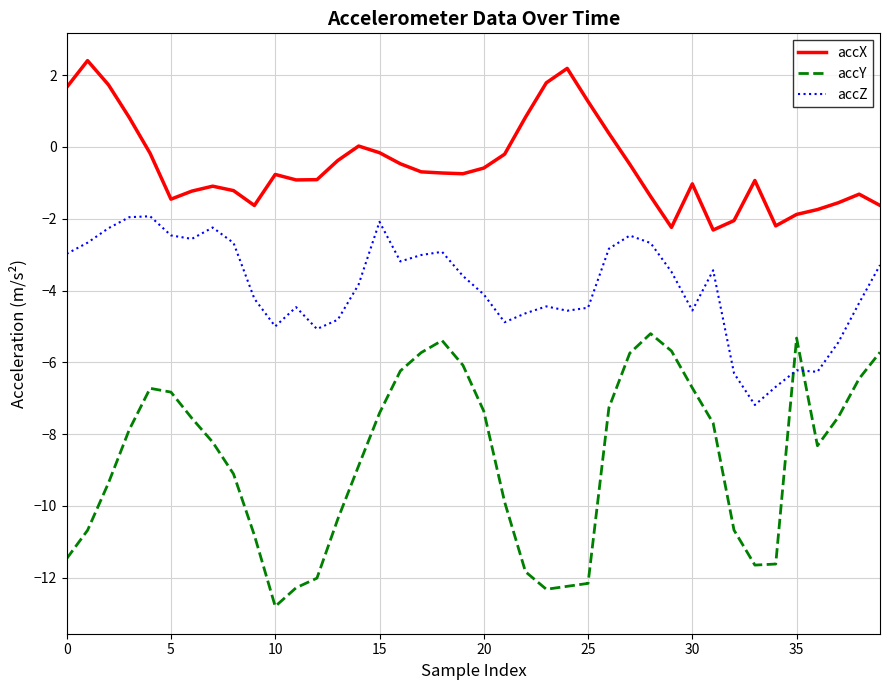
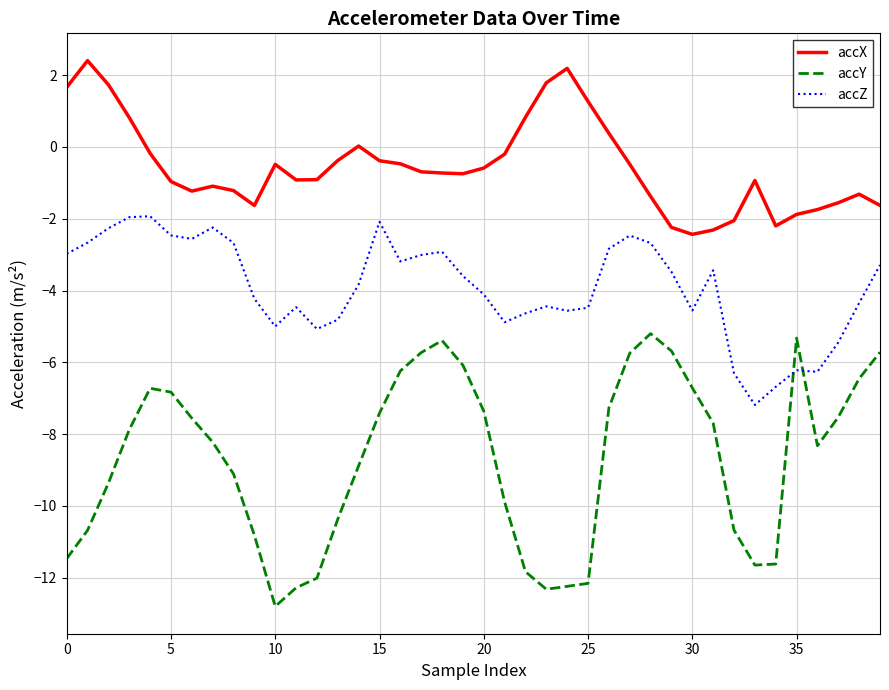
  {
    "accX": {
      "0": 1.7,
-     "5": -1.5,
-     "10": -0.8,
-     "15": -0.2,
+     "5": -1.0,
+     "10": -0.5,
+     "15": -0.4,
      "20": -0.6,
      "25": 1.3,
-     "30": -1.0,
+     "30": -2.4,
      "35": -1.9
    },
    "accY": {
      "0": -11.5,
      "5": -6.8,
      "10": -12.8,
      "15": -7.4,
      "20": -7.4,
      "25": -12.2,
      "30": -6.7,
      "35": -5.3
    },
    "accZ": {
      "0": -3.0,
      "5": -2.5,
      "10": -5.0,
      "15": -2.1,
      "20": -4.1,
      "25": -4.5,
      "30": -4.6,
      "35": -6.2
    }
  }
